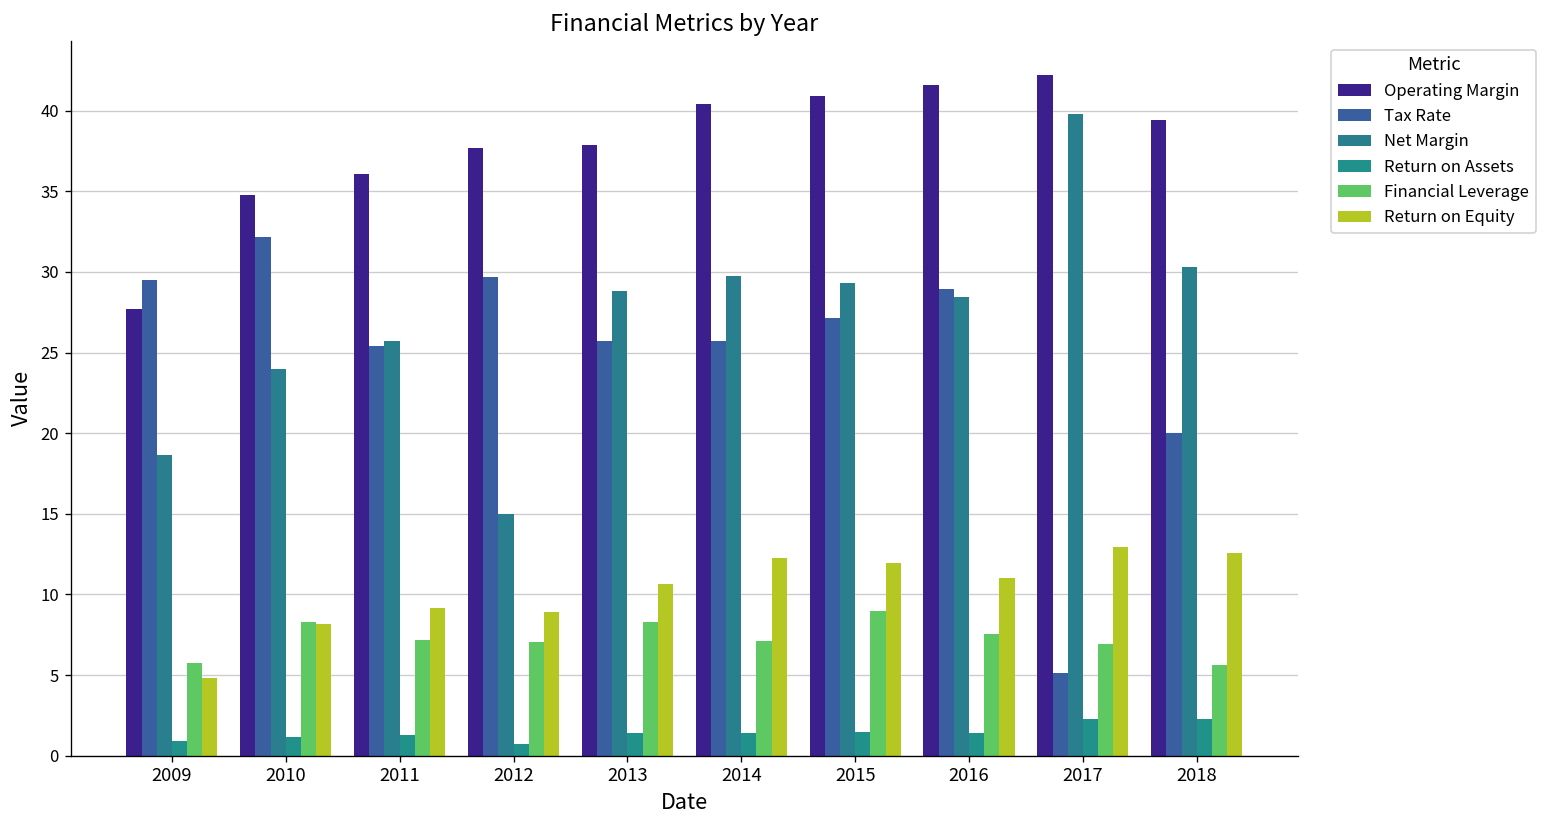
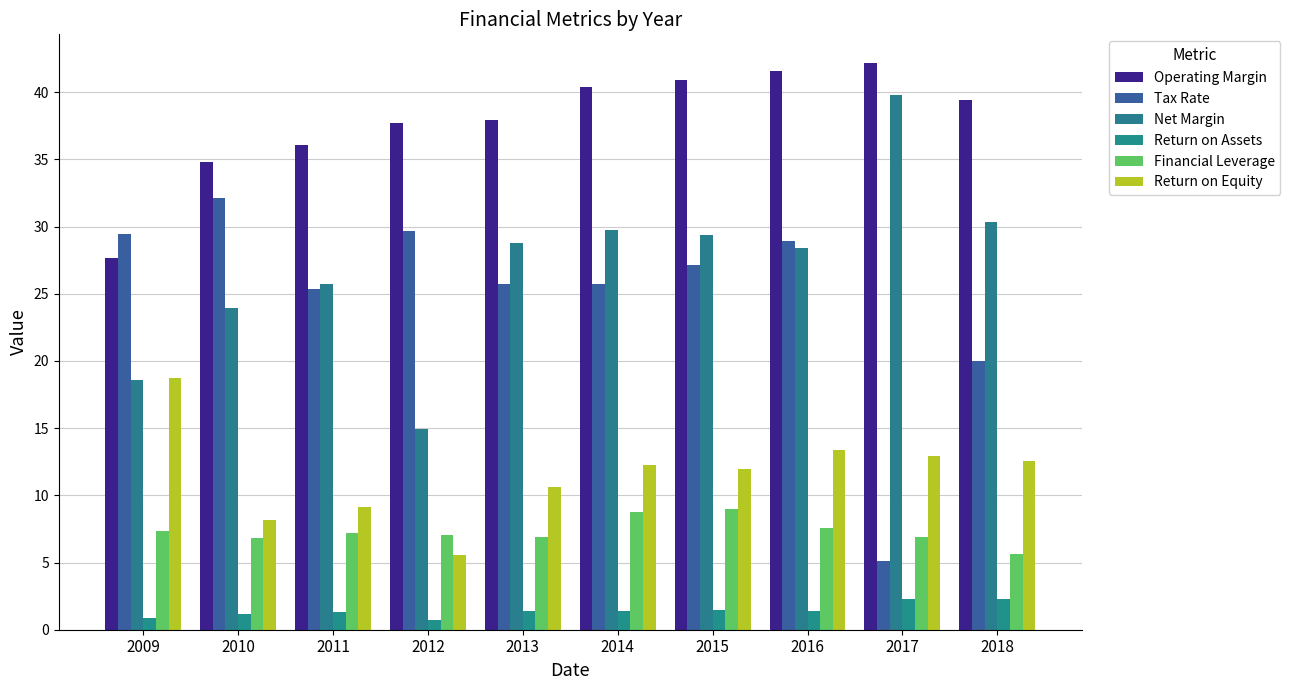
  {
    "Operating Margin": {
      "2009": 27.7,
      "2010": 34.8,
      "2011": 36.1,
      "2012": 37.7,
      "2013": 37.9,
      "2014": 40.4,
      "2015": 40.9,
      "2016": 41.6,
      "2017": 42.2,
      "2018": 39.4
    },
    "Financial Leverage": {
-     "2009": 5.8,
-     "2010": 8.3,
+     "2009": 7.3,
+     "2010": 6.8,
      "2011": 7.2,
      "2012": 7.0,
-     "2013": 8.3,
-     "2014": 7.1,
+     "2013": 6.9,
+     "2014": 8.8,
      "2015": 9.0,
      "2016": 7.6,
      "2017": 6.9,
      "2018": 5.6
    },
    "Return on Equity": {
-     "2009": 4.8,
+     "2009": 18.8,
      "2010": 8.2,
      "2011": 9.1,
-     "2012": 8.9,
+     "2012": 5.5,
      "2013": 10.6,
      "2014": 12.2,
      "2015": 12.0,
-     "2016": 11.0,
+     "2016": 13.4,
      "2017": 12.9,
      "2018": 12.6
    }
  }
